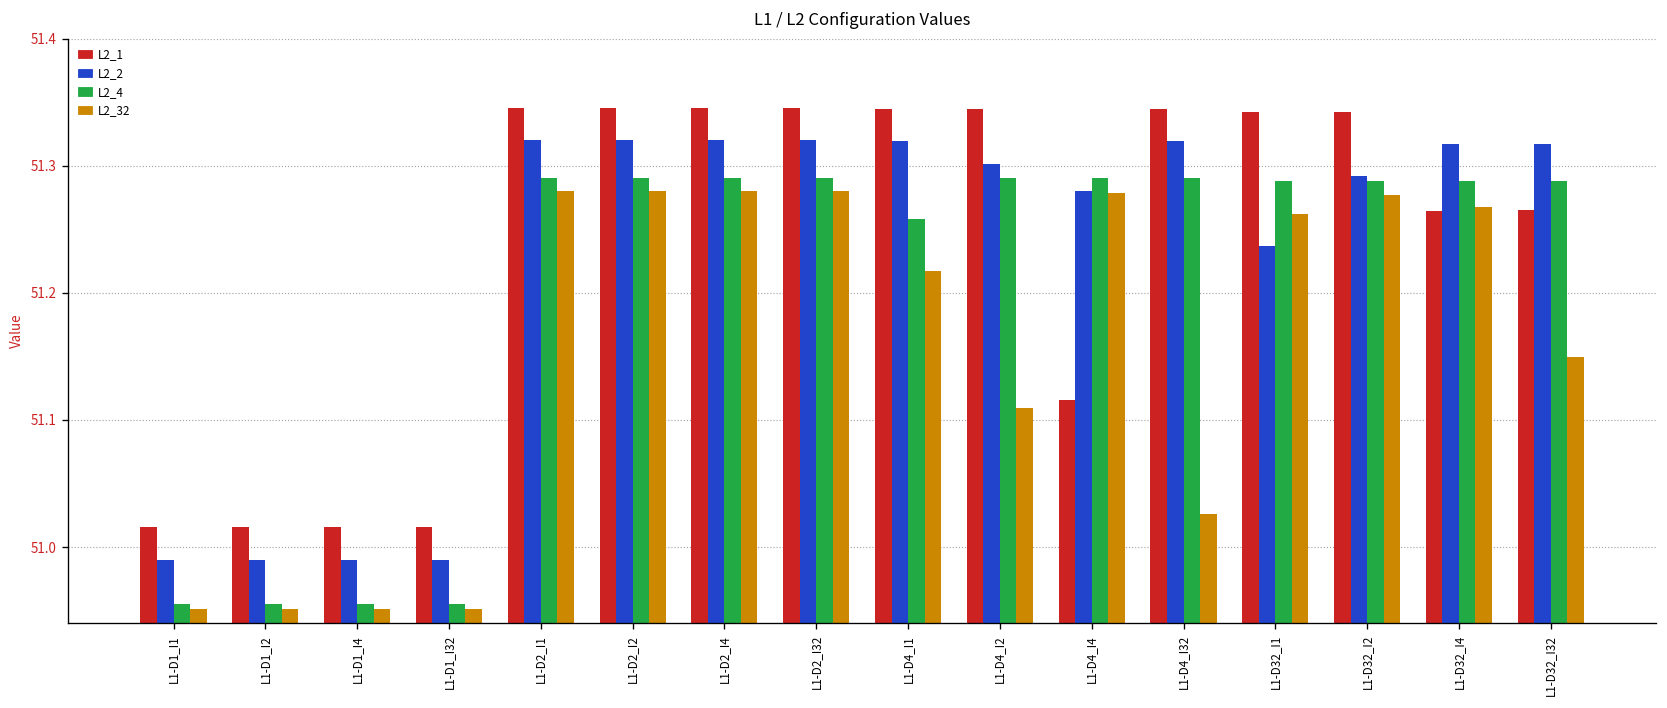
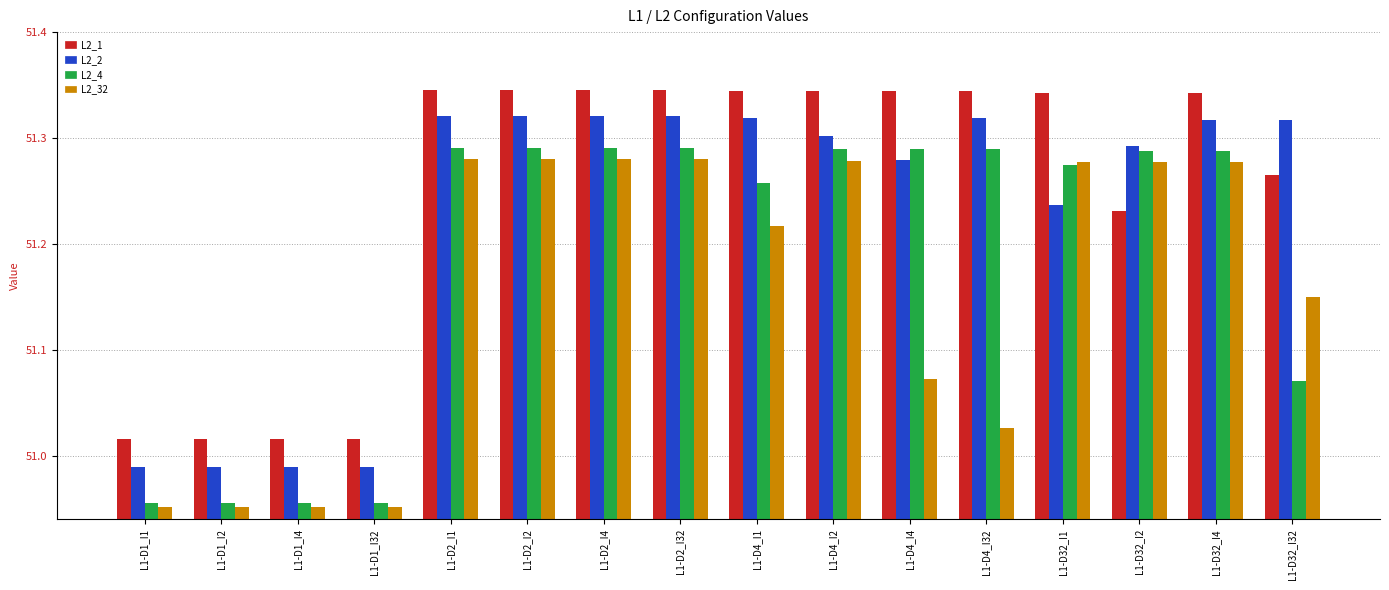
  {
    "L2_1": {
      "L1-D1_I1": 51.016,
      "L1-D1_I2": 51.016,
      "L1-D1_I4": 51.016,
      "L1-D1_I32": 51.016,
      "L1-D2_I1": 51.345,
      "L1-D2_I2": 51.345,
      "L1-D2_I4": 51.345,
      "L1-D2_I32": 51.345,
      "L1-D4_I1": 51.344,
      "L1-D4_I2": 51.344,
-     "L1-D4_I4": 51.115,
+     "L1-D4_I4": 51.344,
      "L1-D4_I32": 51.344,
      "L1-D32_I1": 51.342,
-     "L1-D32_I2": 51.342,
-     "L1-D32_I4": 51.264,
+     "L1-D32_I2": 51.231,
+     "L1-D32_I4": 51.342,
      "L1-D32_I32": 51.265
    },
    "L2_2": {
      "L1-D1_I1": 50.990,
      "L1-D1_I2": 50.990,
      "L1-D1_I4": 50.990,
      "L1-D1_I32": 50.990,
      "L1-D2_I1": 51.320,
      "L1-D2_I2": 51.320,
      "L1-D2_I4": 51.320,
      "L1-D2_I32": 51.320,
      "L1-D4_I1": 51.319,
      "L1-D4_I2": 51.302,
      "L1-D4_I4": 51.280,
      "L1-D4_I32": 51.319,
      "L1-D32_I1": 51.237,
      "L1-D32_I2": 51.292,
      "L1-D32_I4": 51.317,
      "L1-D32_I32": 51.317
    },
    "L2_4": {
      "L1-D1_I1": 50.955,
      "L1-D1_I2": 50.955,
      "L1-D1_I4": 50.956,
      "L1-D1_I32": 50.956,
      "L1-D2_I1": 51.290,
      "L1-D2_I2": 51.290,
      "L1-D2_I4": 51.291,
      "L1-D2_I32": 51.291,
      "L1-D4_I1": 51.258,
      "L1-D4_I2": 51.290,
      "L1-D4_I4": 51.290,
      "L1-D4_I32": 51.290,
-     "L1-D32_I1": 51.288,
+     "L1-D32_I1": 51.275,
      "L1-D32_I2": 51.288,
      "L1-D32_I4": 51.288,
-     "L1-D32_I32": 51.288
+     "L1-D32_I32": 51.071
    },
    "L2_32": {
      "L1-D1_I1": 50.952,
      "L1-D1_I2": 50.952,
      "L1-D1_I4": 50.952,
      "L1-D1_I32": 50.952,
      "L1-D2_I1": 51.280,
      "L1-D2_I2": 51.280,
      "L1-D2_I4": 51.280,
      "L1-D2_I32": 51.280,
      "L1-D4_I1": 51.217,
-     "L1-D4_I2": 51.109,
-     "L1-D4_I4": 51.278,
+     "L1-D4_I2": 51.278,
+     "L1-D4_I4": 51.072,
      "L1-D4_I32": 51.026,
-     "L1-D32_I1": 51.262,
+     "L1-D32_I1": 51.277,
      "L1-D32_I2": 51.277,
-     "L1-D32_I4": 51.267,
+     "L1-D32_I4": 51.277,
      "L1-D32_I32": 51.150
    }
  }
